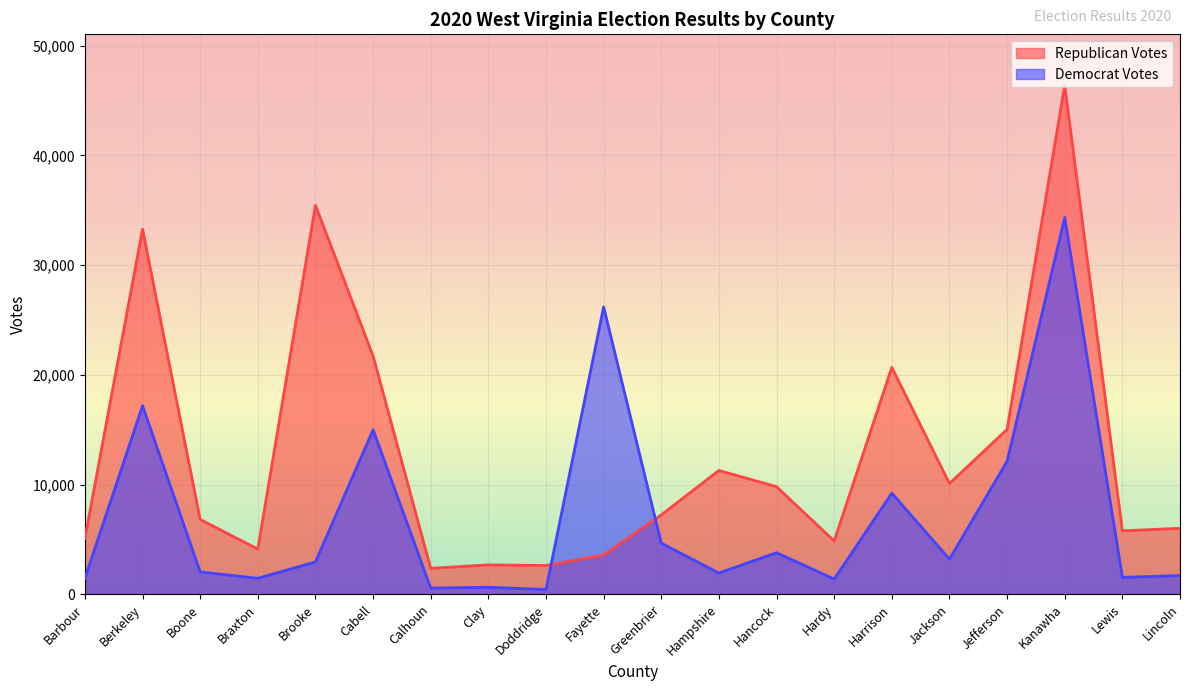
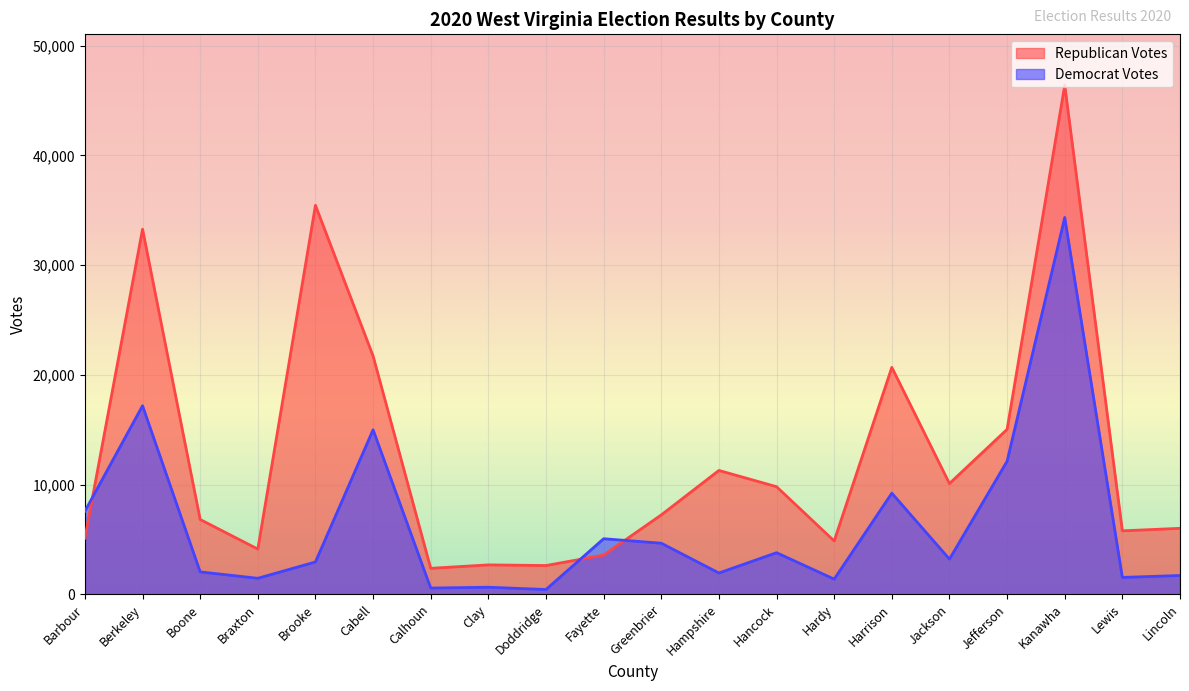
  {
    "Republican Votes": {
      "Barbour": "5,100",
      "Berkeley": "33,300",
      "Boone": "6,800",
      "Braxton": "4,100",
      "Brooke": "35,500",
      "Cabell": "21,700",
      "Calhoun": "2,400",
      "Clay": "2,700",
      "Doddridge": "2,600",
      "Fayette": "3,600",
      "Greenbrier": "7,200",
      "Hampshire": "11,300",
      "Hancock": "9,800",
      "Hardy": "4,900",
      "Harrison": "20,700",
      "Jackson": "10,100",
      "Jefferson": "15,000",
      "Lewis": "5,800",
      "Lincoln": "6,000"
    },
    "Democrat Votes": {
-     "Barbour": "1,500",
+     "Barbour": "7,600",
      "Berkeley": "17,200",
      "Boone": "2,000",
      "Braxton": "1,500",
      "Brooke": "2,900",
      "Cabell": "15,000",
      "Calhoun": "600",
      "Clay": "600",
      "Doddridge": "400",
-     "Fayette": "26,200",
+     "Fayette": "5,100",
      "Greenbrier": "4,700",
      "Hampshire": "1,900",
      "Hancock": "3,800",
      "Hardy": "1,400",
      "Harrison": "9,200",
      "Jackson": "3,200",
      "Jefferson": "12,100",
      "Kanawha": "34,300",
      "Lewis": "1,500",
      "Lincoln": "1,700"
    }
  }
